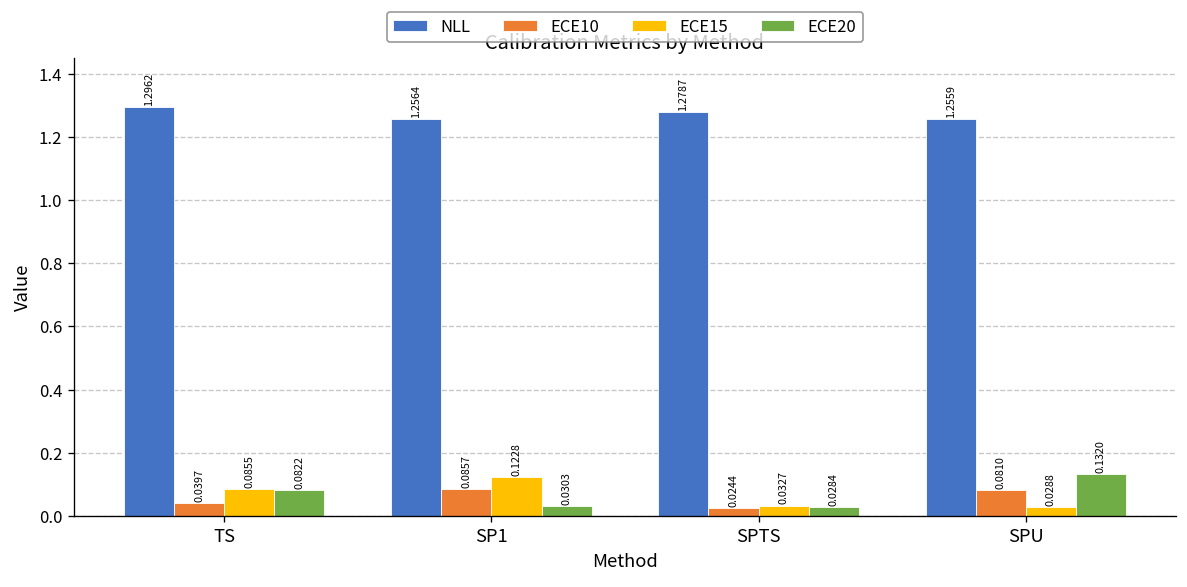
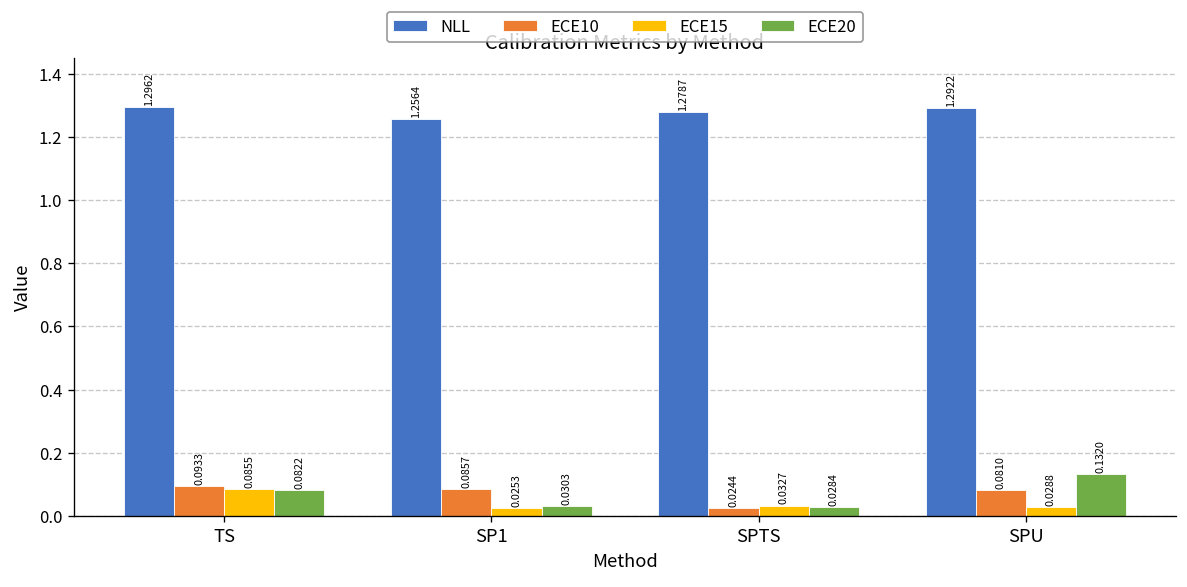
  {
    "NLL": {
      "TS": 1.2962,
      "SP1": 1.2564,
      "SPTS": 1.2787,
-     "SPU": 1.2559
+     "SPU": 1.2922
    },
    "ECE10": {
-     "TS": 0.0397,
+     "TS": 0.0933,
      "SP1": 0.0857,
      "SPTS": 0.0244,
      "SPU": 0.0810
    },
    "ECE15": {
      "TS": 0.0855,
-     "SP1": 0.1228,
+     "SP1": 0.0253,
      "SPTS": 0.0327,
      "SPU": 0.0288
    },
    "ECE20": {
      "TS": 0.0822,
      "SP1": 0.0303,
      "SPTS": 0.0284,
      "SPU": 0.1320
    }
  }
